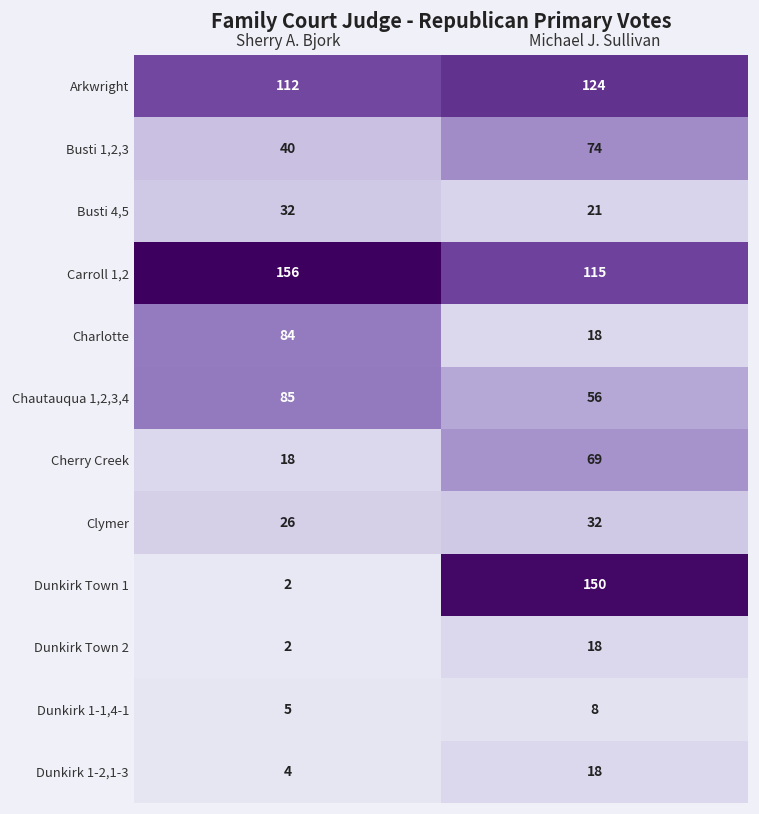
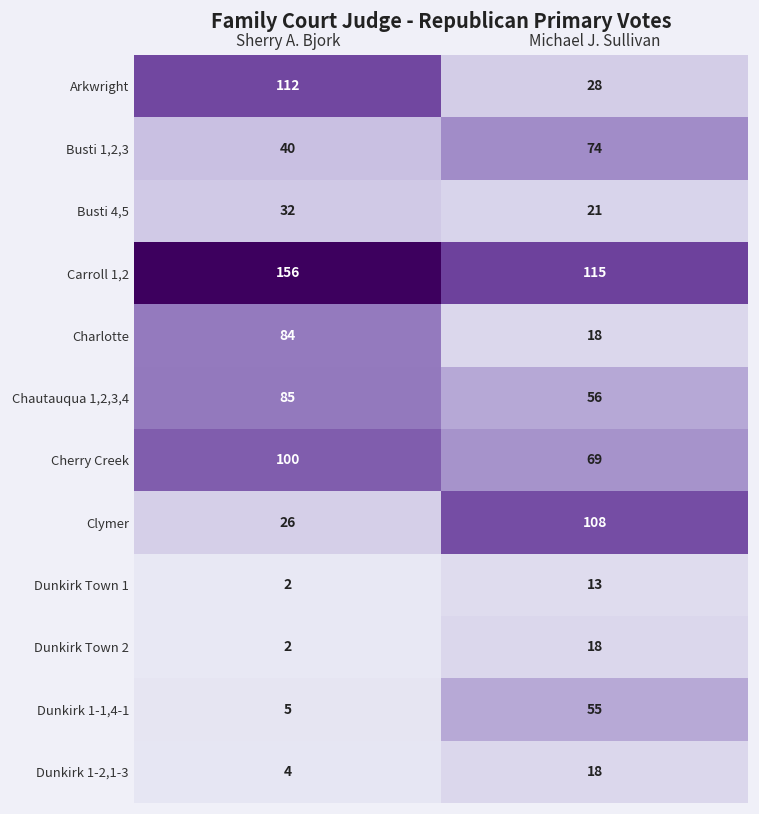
  {
    "Arkwright": {
      "Sherry A. Bjork": 112,
-     "Michael J. Sullivan": 124
+     "Michael J. Sullivan": 28
    },
    "Busti 1,2,3": {
      "Sherry A. Bjork": 40,
      "Michael J. Sullivan": 74
    },
    "Busti 4,5": {
      "Sherry A. Bjork": 32,
      "Michael J. Sullivan": 21
    },
    "Carroll 1,2": {
      "Sherry A. Bjork": 156,
      "Michael J. Sullivan": 115
    },
    "Charlotte": {
      "Sherry A. Bjork": 84,
      "Michael J. Sullivan": 18
    },
    "Chautauqua 1,2,3,4": {
      "Sherry A. Bjork": 85,
      "Michael J. Sullivan": 56
    },
    "Cherry Creek": {
-     "Sherry A. Bjork": 18,
+     "Sherry A. Bjork": 100,
      "Michael J. Sullivan": 69
    },
    "Clymer": {
      "Sherry A. Bjork": 26,
-     "Michael J. Sullivan": 32
+     "Michael J. Sullivan": 108
    },
    "Dunkirk Town 1": {
      "Sherry A. Bjork": 2,
-     "Michael J. Sullivan": 150
+     "Michael J. Sullivan": 13
    },
    "Dunkirk Town 2": {
      "Sherry A. Bjork": 2,
      "Michael J. Sullivan": 18
    },
    "Dunkirk 1-1,4-1": {
      "Sherry A. Bjork": 5,
-     "Michael J. Sullivan": 8
+     "Michael J. Sullivan": 55
    },
    "Dunkirk 1-2,1-3": {
      "Sherry A. Bjork": 4,
      "Michael J. Sullivan": 18
    }
  }
